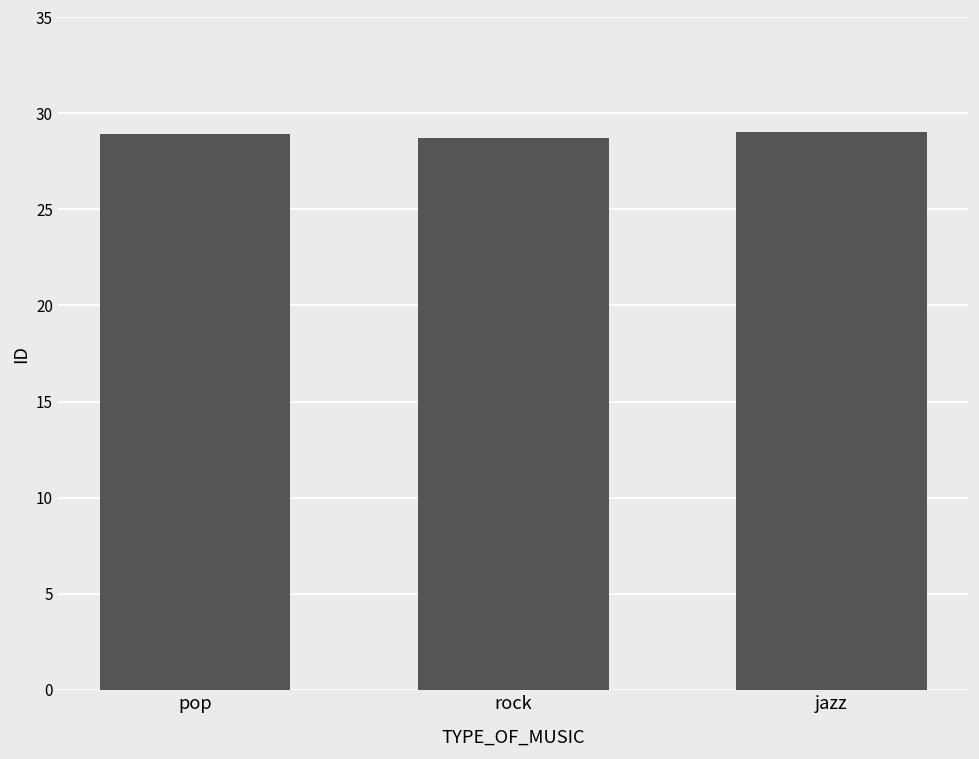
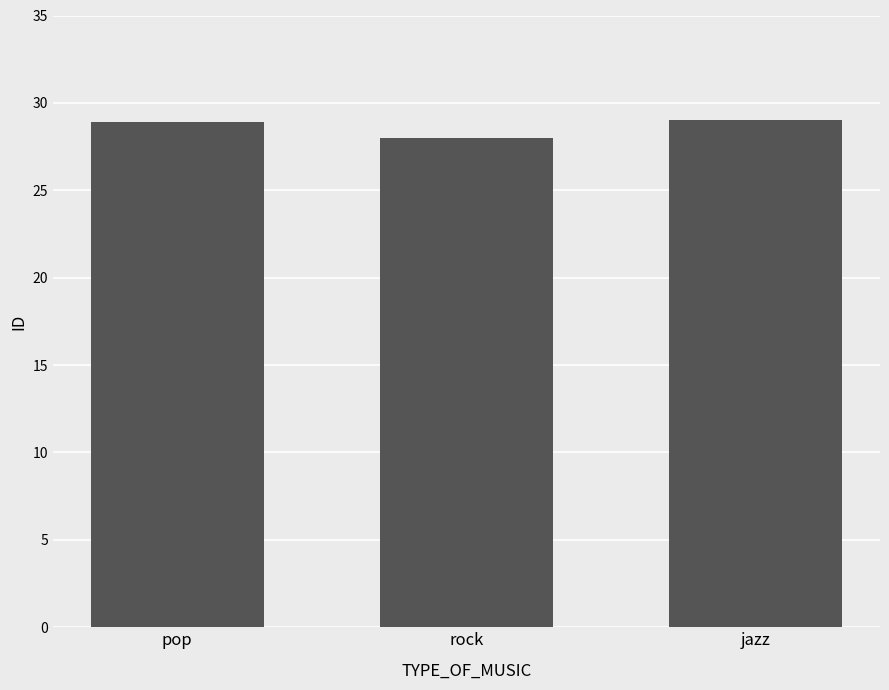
  {
    "pop": 28.9,
-   "rock": 28.7,
+   "rock": 28.0,
    "jazz": 29.0
  }
